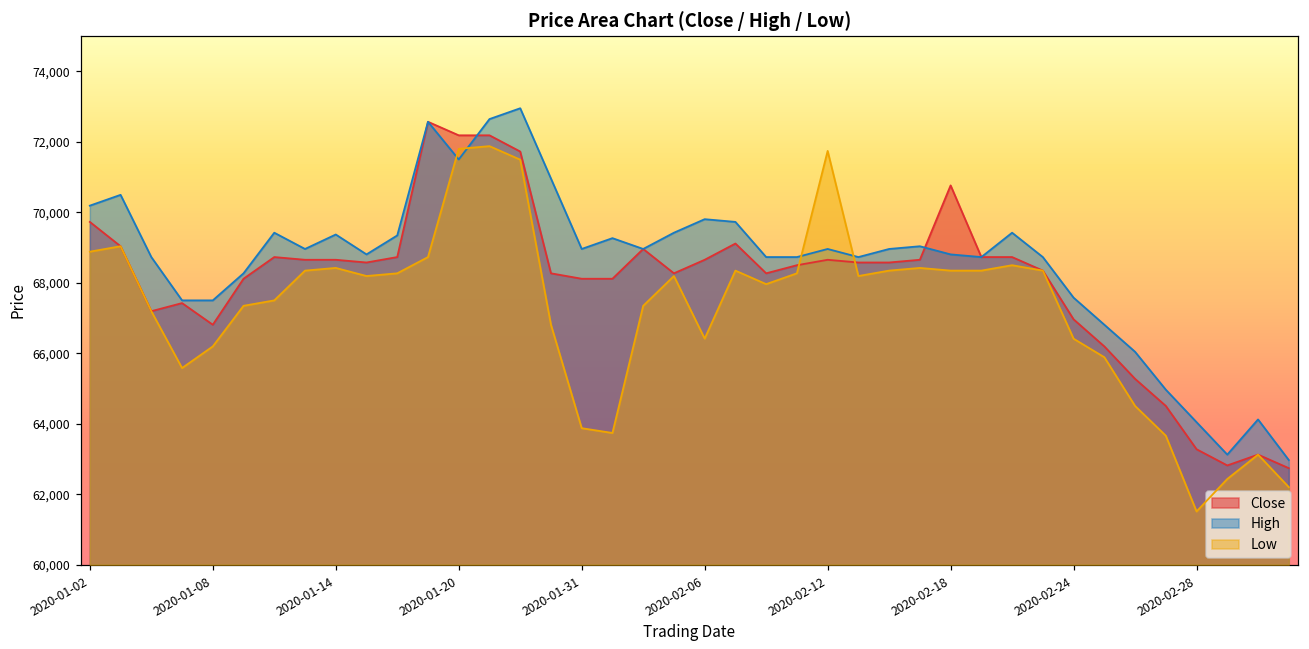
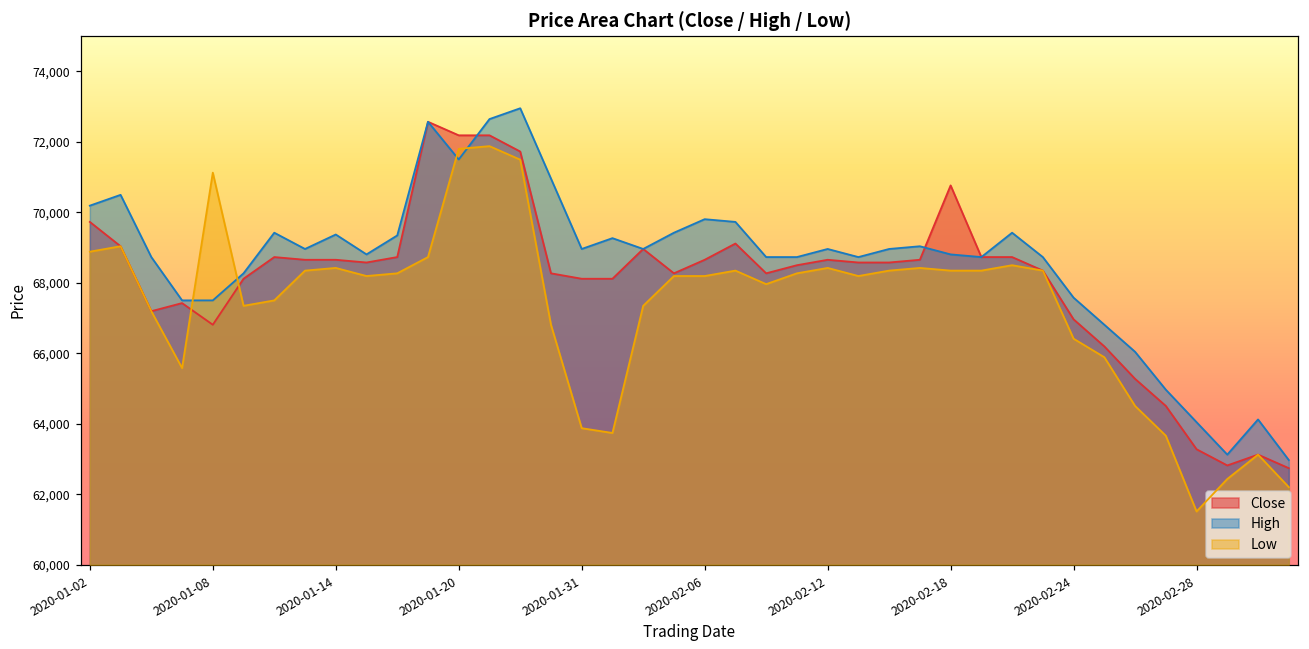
  {
    "Close": {
      "2020-01-02": "69,700",
      "2020-01-08": "66,800",
      "2020-01-14": "68,700",
      "2020-01-20": "72,200",
      "2020-01-31": "68,100",
      "2020-02-06": "68,700",
      "2020-02-12": "68,700",
      "2020-02-18": "70,800",
      "2020-02-24": "67,000",
      "2020-02-28": "63,300"
    },
    "High": {
      "2020-01-02": "70,200",
      "2020-01-08": "67,500",
      "2020-01-14": "69,400",
      "2020-01-20": "71,500",
      "2020-01-31": "69,000",
      "2020-02-06": "69,800",
      "2020-02-12": "69,000",
      "2020-02-18": "68,800",
      "2020-02-24": "67,600",
      "2020-02-28": "64,000"
    },
    "Low": {
      "2020-01-02": "68,900",
-     "2020-01-08": "66,200",
+     "2020-01-08": "71,100",
      "2020-01-14": "68,400",
      "2020-01-20": "71,800",
      "2020-01-31": "63,900",
-     "2020-02-06": "66,400",
-     "2020-02-12": "71,700",
+     "2020-02-06": "68,200",
+     "2020-02-12": "68,400",
      "2020-02-18": "68,300",
      "2020-02-24": "66,400",
      "2020-02-28": "61,500"
    }
  }
